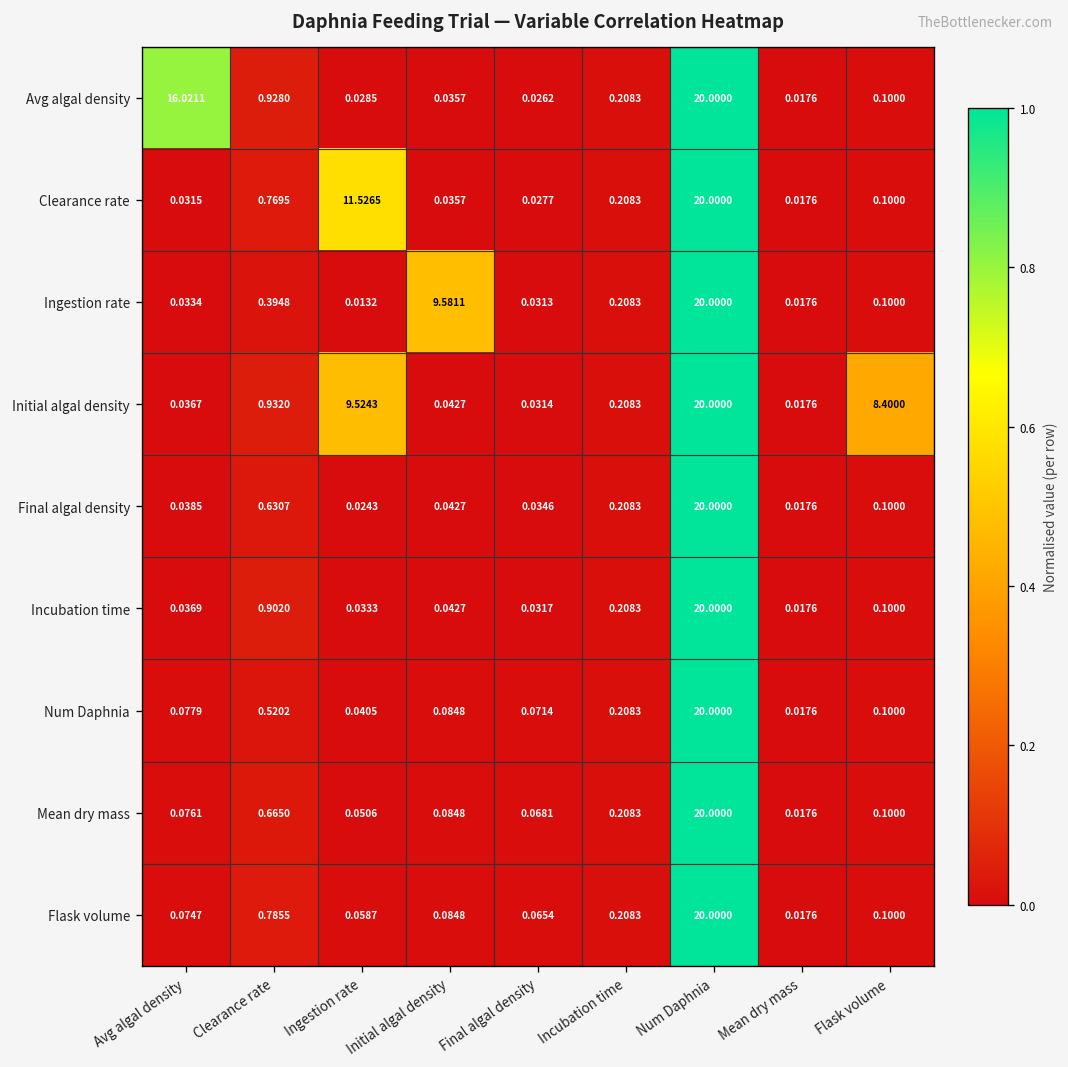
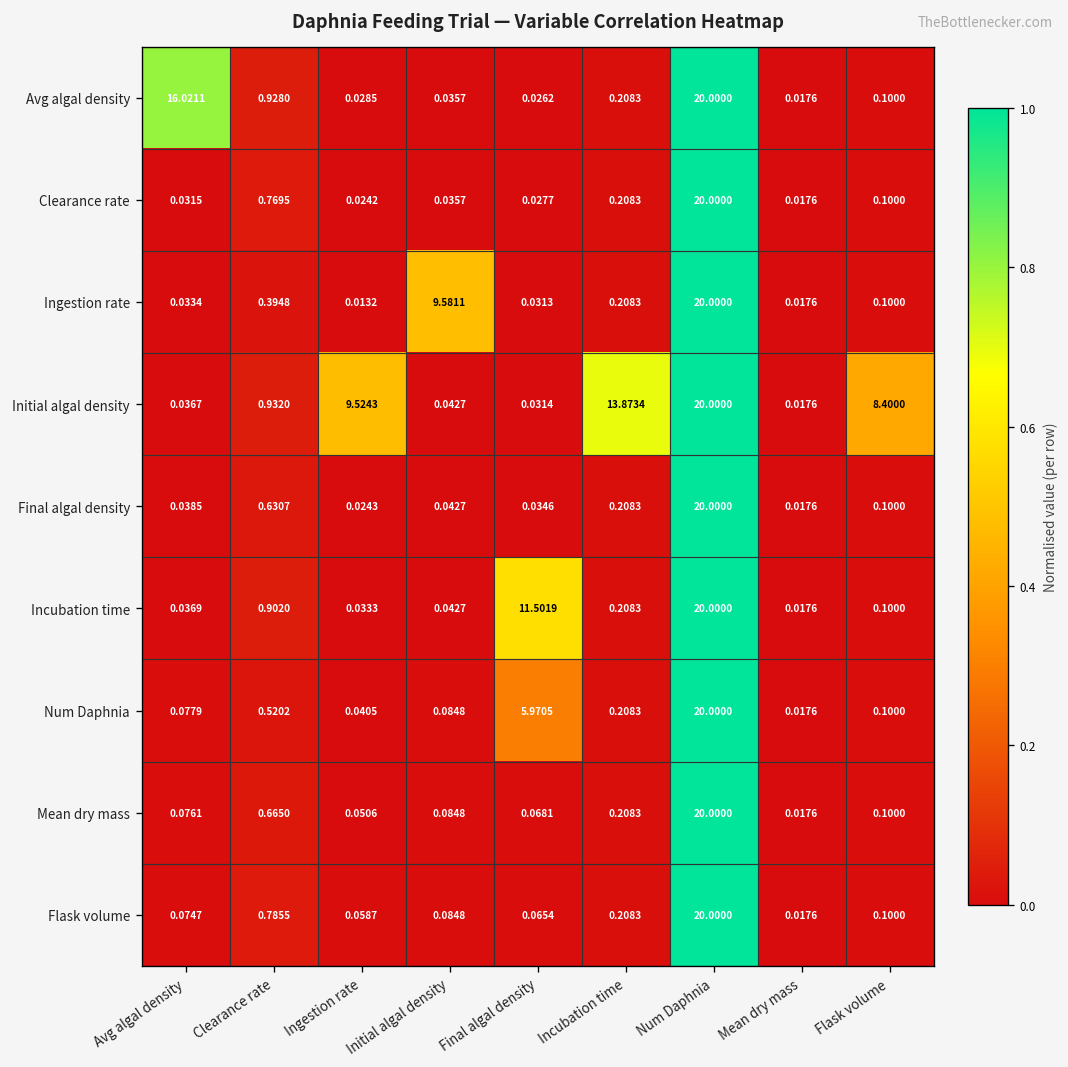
  {
    "Avg algal density": {
      "Avg algal density": 16.0211,
      "Clearance rate": 0.9280,
      "Ingestion rate": 0.0285,
      "Initial algal density": 0.0357,
      "Final algal density": 0.0262,
      "Incubation time": 0.2083,
      "Num Daphnia": 20.0000,
      "Mean dry mass": 0.0176,
      "Flask volume": 0.1000
    },
    "Clearance rate": {
      "Avg algal density": 0.0315,
      "Clearance rate": 0.7695,
-     "Ingestion rate": 11.5265,
+     "Ingestion rate": 0.0242,
      "Initial algal density": 0.0357,
      "Final algal density": 0.0277,
      "Incubation time": 0.2083,
      "Num Daphnia": 20.0000,
      "Mean dry mass": 0.0176,
      "Flask volume": 0.1000
    },
    "Ingestion rate": {
      "Avg algal density": 0.0334,
      "Clearance rate": 0.3948,
      "Ingestion rate": 0.0132,
      "Initial algal density": 9.5811,
      "Final algal density": 0.0313,
      "Incubation time": 0.2083,
      "Num Daphnia": 20.0000,
      "Mean dry mass": 0.0176,
      "Flask volume": 0.1000
    },
    "Initial algal density": {
      "Avg algal density": 0.0367,
      "Clearance rate": 0.9320,
      "Ingestion rate": 9.5243,
      "Initial algal density": 0.0427,
      "Final algal density": 0.0314,
-     "Incubation time": 0.2083,
+     "Incubation time": 13.8734,
      "Num Daphnia": 20.0000,
      "Mean dry mass": 0.0176,
      "Flask volume": 8.4000
    },
    "Final algal density": {
      "Avg algal density": 0.0385,
      "Clearance rate": 0.6307,
      "Ingestion rate": 0.0243,
      "Initial algal density": 0.0427,
      "Final algal density": 0.0346,
      "Incubation time": 0.2083,
      "Num Daphnia": 20.0000,
      "Mean dry mass": 0.0176,
      "Flask volume": 0.1000
    },
    "Incubation time": {
      "Avg algal density": 0.0369,
      "Clearance rate": 0.9020,
      "Ingestion rate": 0.0333,
      "Initial algal density": 0.0427,
-     "Final algal density": 0.0317,
+     "Final algal density": 11.5019,
      "Incubation time": 0.2083,
      "Num Daphnia": 20.0000,
      "Mean dry mass": 0.0176,
      "Flask volume": 0.1000
    },
    "Num Daphnia": {
      "Avg algal density": 0.0779,
      "Clearance rate": 0.5202,
      "Ingestion rate": 0.0405,
      "Initial algal density": 0.0848,
-     "Final algal density": 0.0714,
+     "Final algal density": 5.9705,
      "Incubation time": 0.2083,
      "Num Daphnia": 20.0000,
      "Mean dry mass": 0.0176,
      "Flask volume": 0.1000
    },
    "Mean dry mass": {
      "Avg algal density": 0.0761,
      "Clearance rate": 0.6650,
      "Ingestion rate": 0.0506,
      "Initial algal density": 0.0848,
      "Final algal density": 0.0681,
      "Incubation time": 0.2083,
      "Num Daphnia": 20.0000,
      "Mean dry mass": 0.0176,
      "Flask volume": 0.1000
    },
    "Flask volume": {
      "Avg algal density": 0.0747,
      "Clearance rate": 0.7855,
      "Ingestion rate": 0.0587,
      "Initial algal density": 0.0848,
      "Final algal density": 0.0654,
      "Incubation time": 0.2083,
      "Num Daphnia": 20.0000,
      "Mean dry mass": 0.0176,
      "Flask volume": 0.1000
    }
  }
